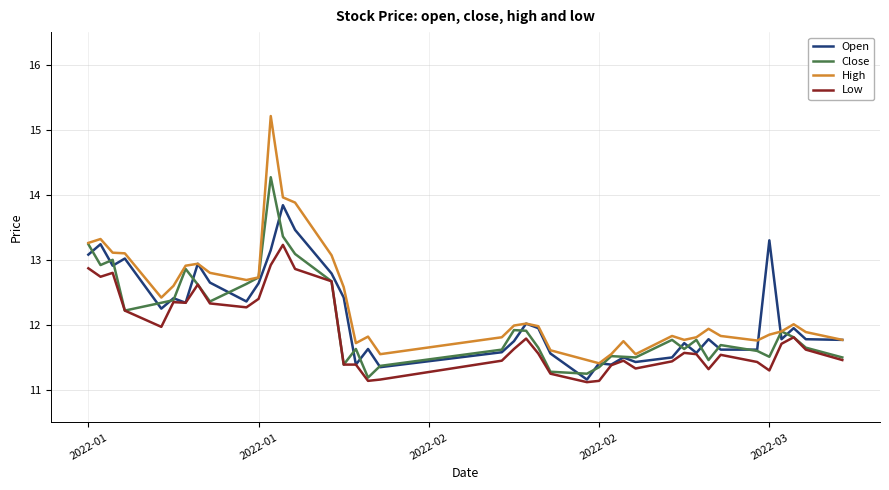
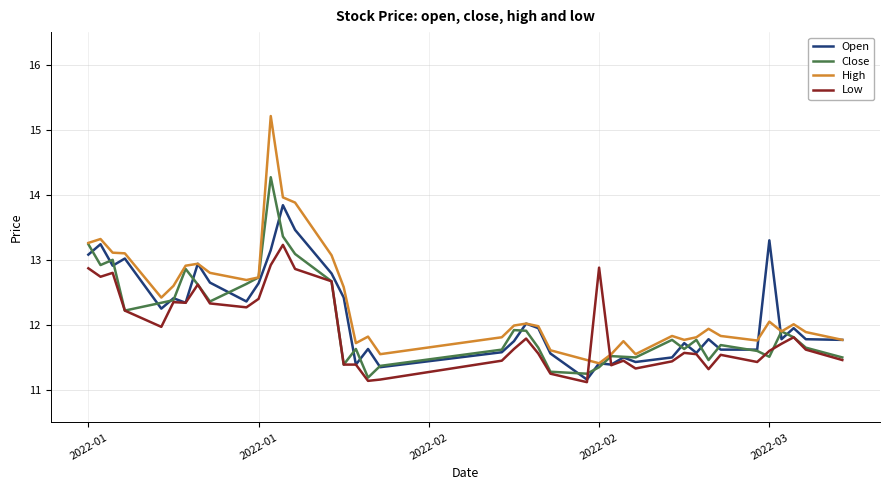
  {
    "Open": {
      "2022-03": 13.3
    },
    "Close": {
      "2022-02": 11.4,
      "2022-03": 11.5
    },
    "High": {
-     "2022-03": 11.9
+     "2022-03": 12.1
    },
    "Low": {
-     "2022-02": 11.1,
-     "2022-03": 11.3
+     "2022-02": 12.9,
+     "2022-03": 11.6
    }
  }
